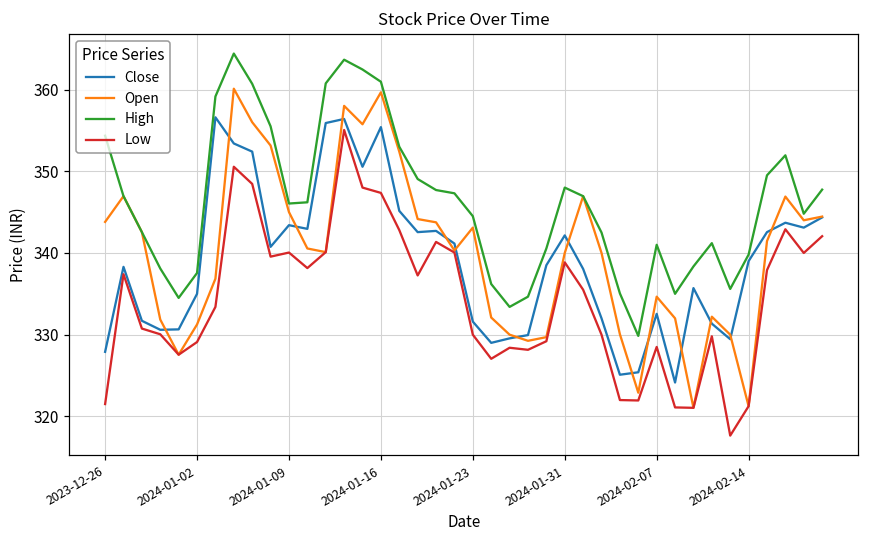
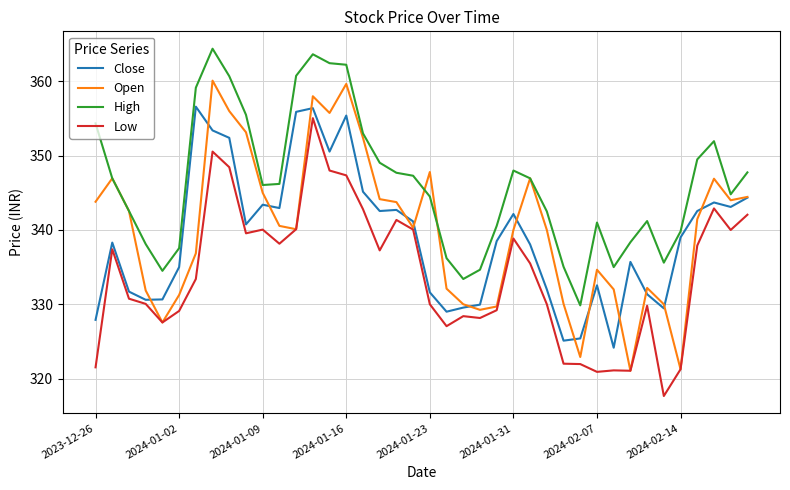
  {
    "Close": {
      "2023-12-26": 328,
      "2024-01-02": 335,
      "2024-01-09": 343,
      "2024-01-16": 355,
      "2024-01-23": 332,
      "2024-01-31": 342,
      "2024-02-07": 333,
      "2024-02-14": 339
    },
    "Open": {
      "2023-12-26": 344,
      "2024-01-02": 331,
      "2024-01-09": 345,
      "2024-01-16": 360,
-     "2024-01-23": 343,
+     "2024-01-23": 348,
      "2024-01-31": 340,
      "2024-02-07": 335
    },
    "High": {
      "2024-01-02": 338,
      "2024-01-09": 346,
-     "2024-01-16": 361,
+     "2024-01-16": 362,
      "2024-01-23": 345,
      "2024-01-31": 348,
      "2024-02-07": 341,
      "2024-02-14": 340
    },
    "Low": {
      "2023-12-26": 322,
      "2024-01-02": 329,
      "2024-01-09": 340,
      "2024-01-16": 347,
      "2024-01-23": 330,
      "2024-01-31": 339,
-     "2024-02-07": 329
+     "2024-02-07": 321
    }
  }
